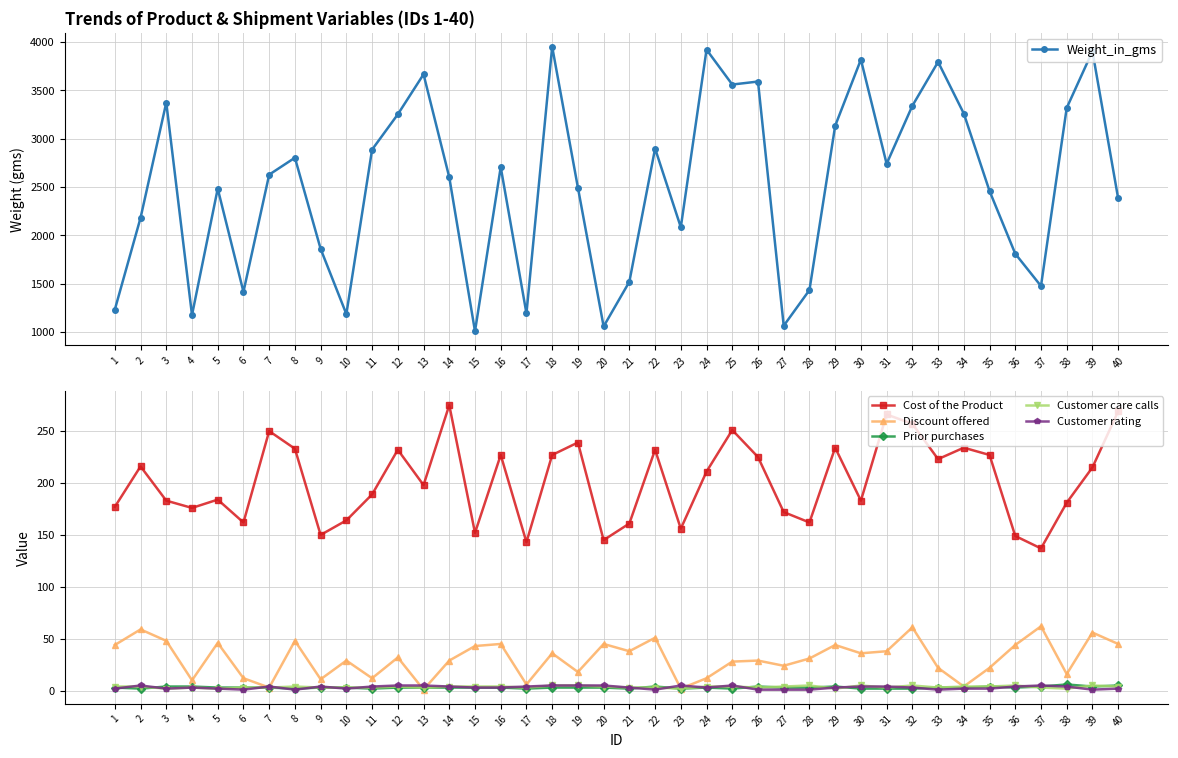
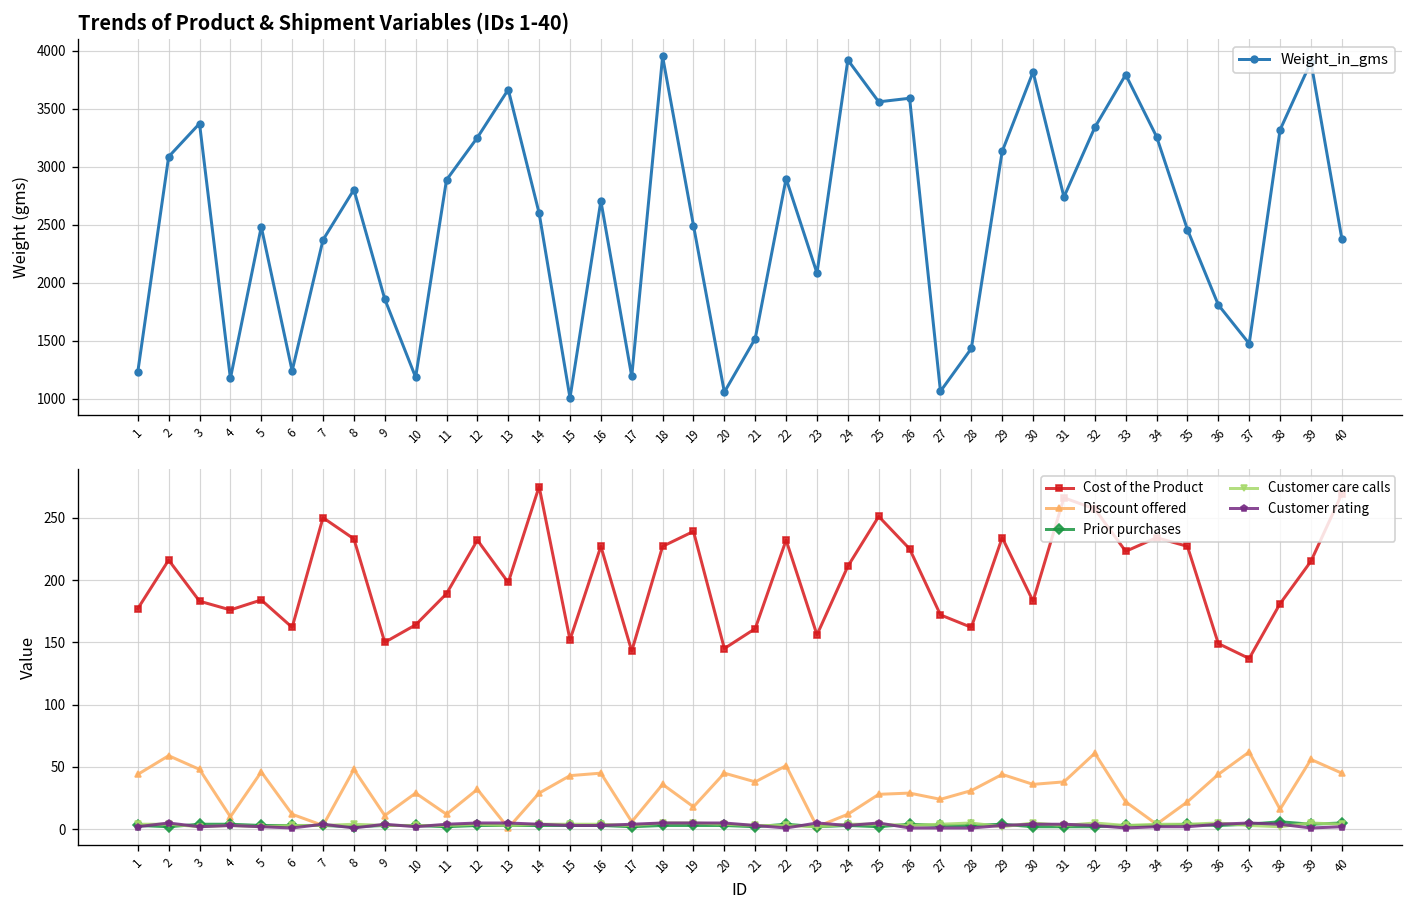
  {
    "Trends of Product & Shipment Variables (IDs 1-40)": {
      "1": 1200,
-     "2": 2200,
+     "2": 3100,
      "3": 3400,
      "4": 1200,
      "5": 2500,
-     "6": 1400,
-     "7": 2600,
+     "6": 1200,
+     "7": 2400,
      "8": 2800,
      "9": 1900,
      "10": 1200,
      "11": 2900,
      "12": 3300,
      "13": 3700,
      "14": 2600,
      "15": 1000,
      "16": 2700,
      "17": 1200,
      "18": 4000,
      "19": 2500,
      "20": 1100,
      "21": 1500,
      "22": 2900,
      "23": 2100,
      "24": 3900,
      "25": 3600,
      "26": 3600,
      "27": 1100,
      "28": 1400,
      "29": 3100,
      "30": 3800,
      "31": 2700,
      "32": 3300,
      "33": 3800,
      "34": 3300,
      "35": 2500,
      "36": 1800,
      "37": 1500,
      "38": 3300,
      "40": 2400
    }
  }
